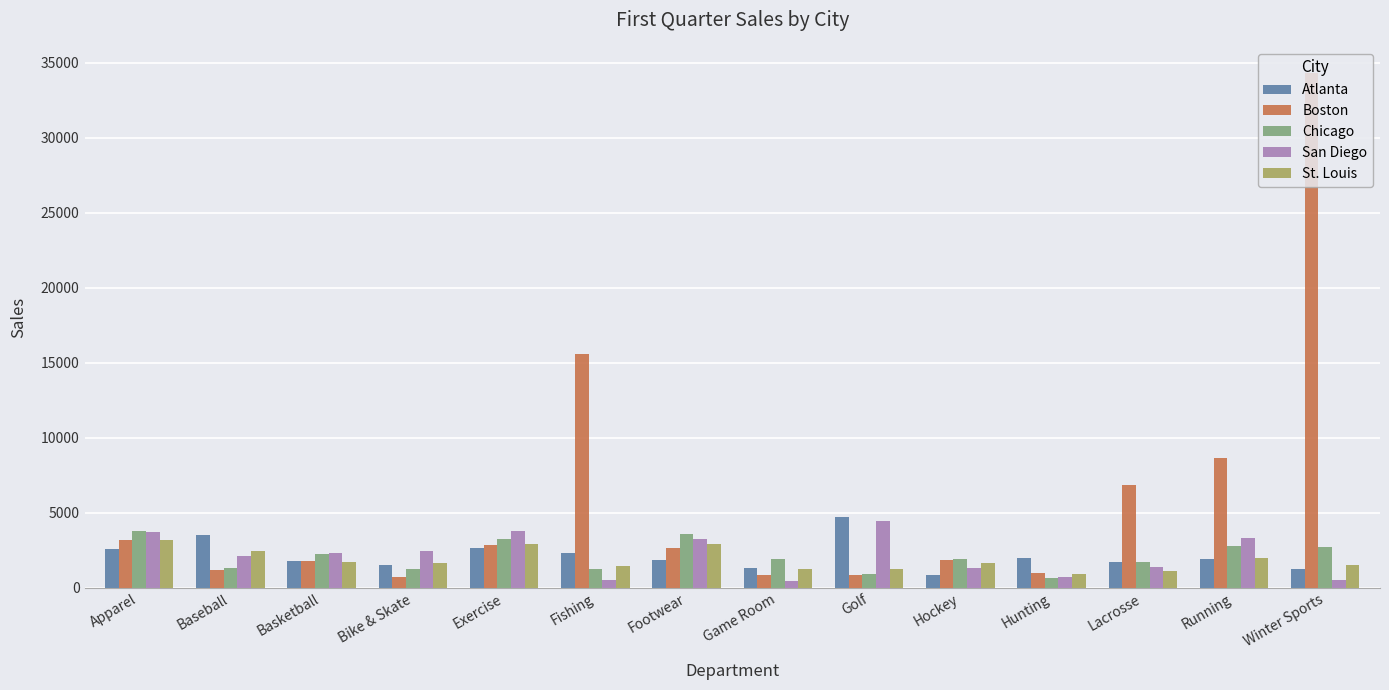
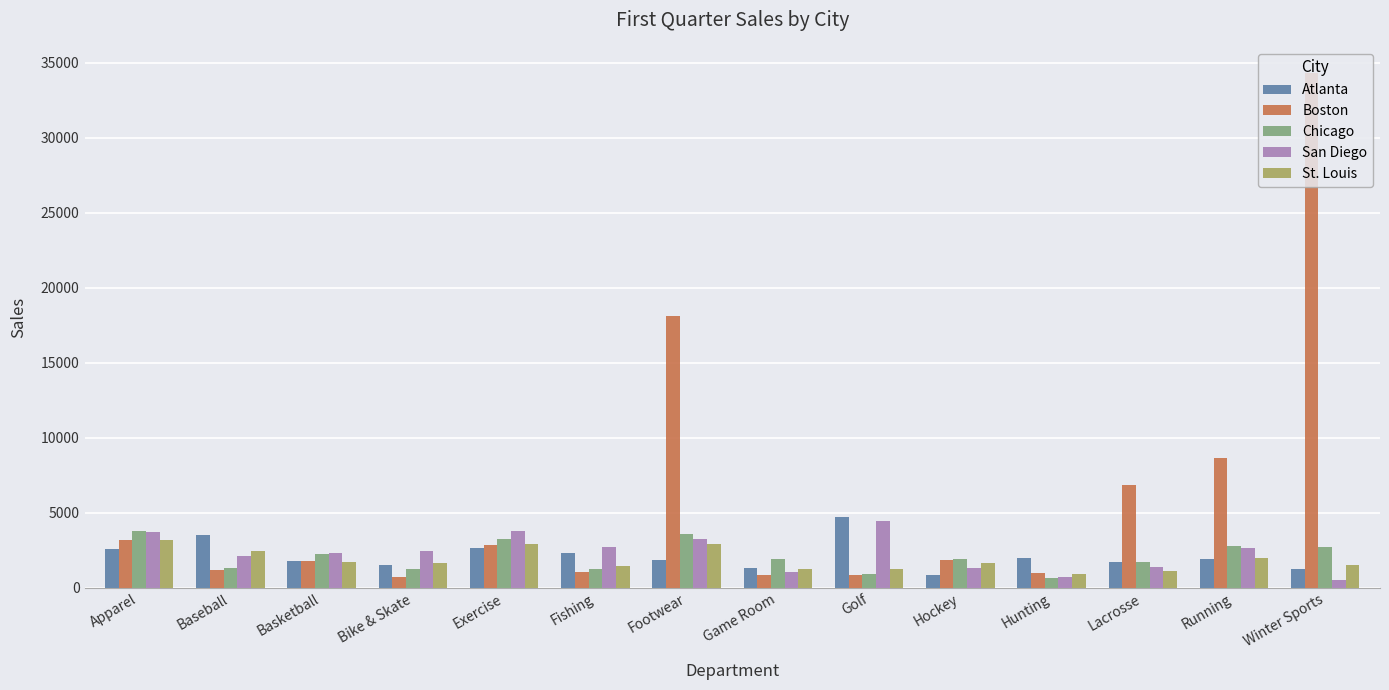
  {
    "Atlanta": {
      "Apparel": 2600,
      "Baseball": 3500,
      "Basketball": 1800,
      "Bike & Skate": 1500,
      "Exercise": 2700,
      "Fishing": 2400,
      "Footwear": 1900,
      "Game Room": 1300,
      "Golf": 4800,
      "Hockey": 900,
      "Hunting": 2000,
      "Lacrosse": 1800,
      "Running": 1900,
      "Winter Sports": 1300
    },
    "Boston": {
      "Apparel": 3200,
      "Baseball": 1200,
      "Basketball": 1800,
      "Bike & Skate": 700,
      "Exercise": 2900,
-     "Fishing": 15600,
-     "Footwear": 2700,
+     "Fishing": 1000,
+     "Footwear": 18100,
      "Game Room": 900,
      "Golf": 900,
      "Hockey": 1900,
      "Hunting": 1000,
      "Lacrosse": 6900,
      "Running": 8700
    },
    "San Diego": {
      "Apparel": 3700,
      "Baseball": 2100,
      "Basketball": 2300,
      "Bike & Skate": 2500,
      "Exercise": 3800,
-     "Fishing": 500,
+     "Fishing": 2800,
      "Footwear": 3300,
-     "Game Room": 500,
+     "Game Room": 1100,
      "Golf": 4400,
      "Hockey": 1300,
      "Hunting": 700,
      "Lacrosse": 1400,
-     "Running": 3300,
+     "Running": 2700,
      "Winter Sports": 600
    }
  }
